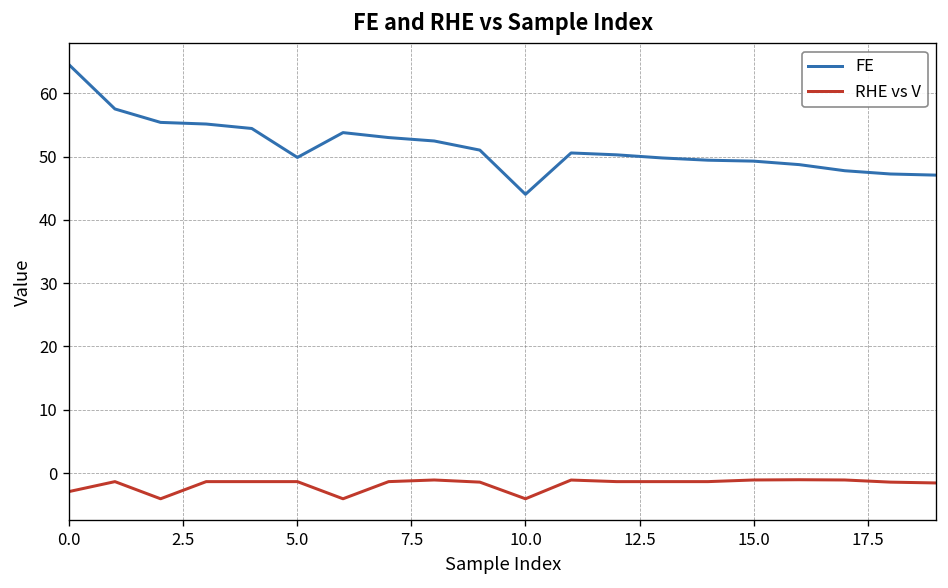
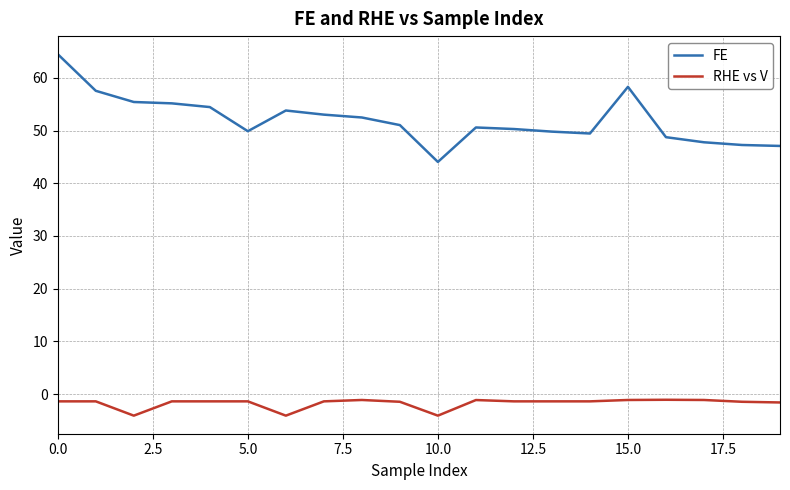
  {
    "FE": {
      "0.0": 64,
      "5.0": 50,
      "10.0": 44,
-     "15.0": 49
+     "15.0": 58
    },
    "RHE vs V": {
-     "0.0": -3,
+     "0.0": -1,
      "5.0": -1,
      "10.0": -4,
      "15.0": -1
    }
  }
